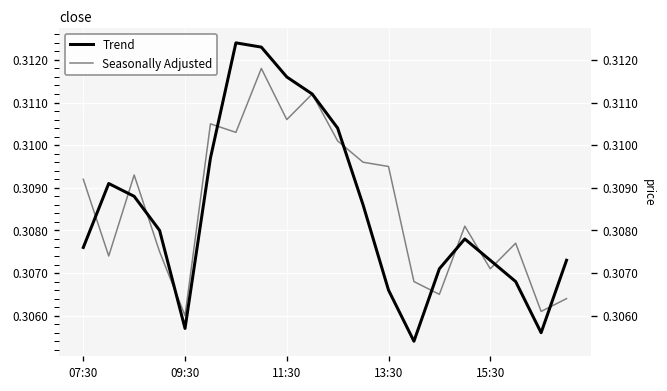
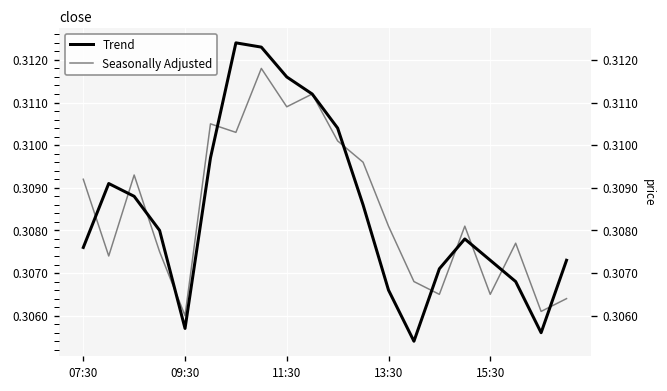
  {
    "Trend": {
      "07:30": 0.3076,
      "09:30": 0.3057,
      "11:30": 0.3116,
      "13:30": 0.3066,
      "15:30": 0.3073
    },
    "Seasonally Adjusted": {
      "07:30": 0.3092,
      "09:30": 0.3060,
-     "11:30": 0.3106,
-     "13:30": 0.3095,
-     "15:30": 0.3071
+     "11:30": 0.3109,
+     "13:30": 0.3081,
+     "15:30": 0.3065
    }
  }
